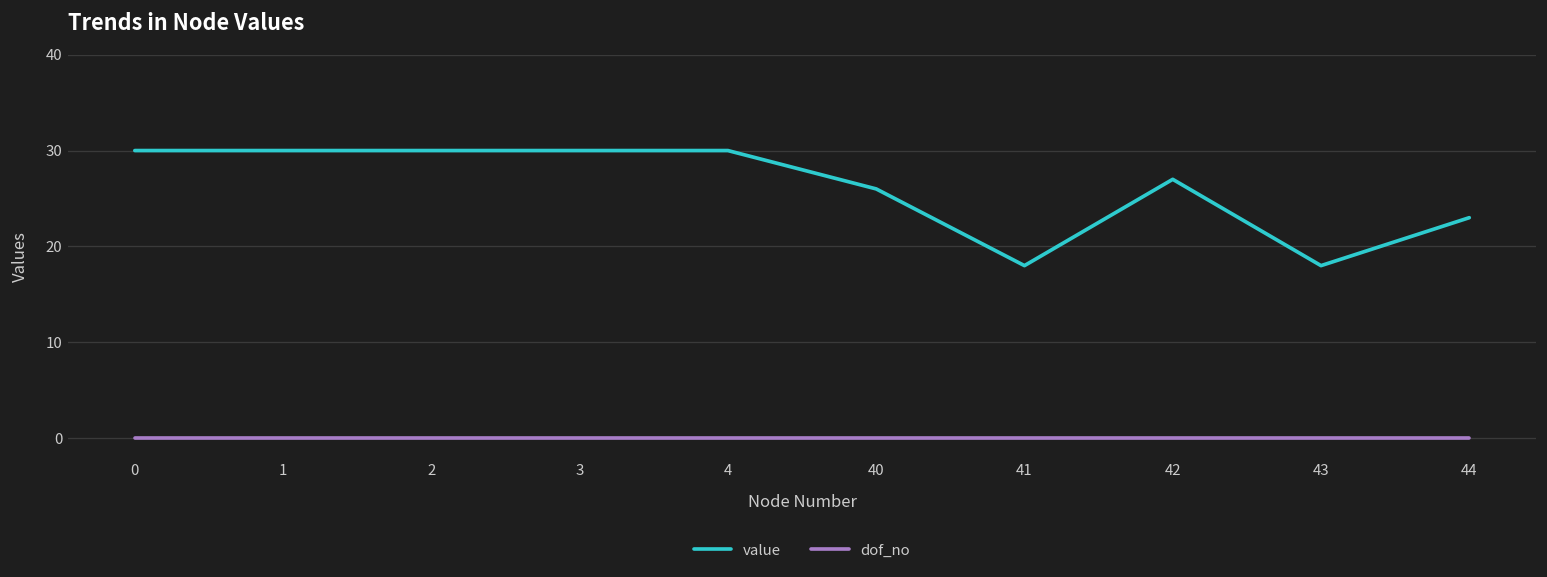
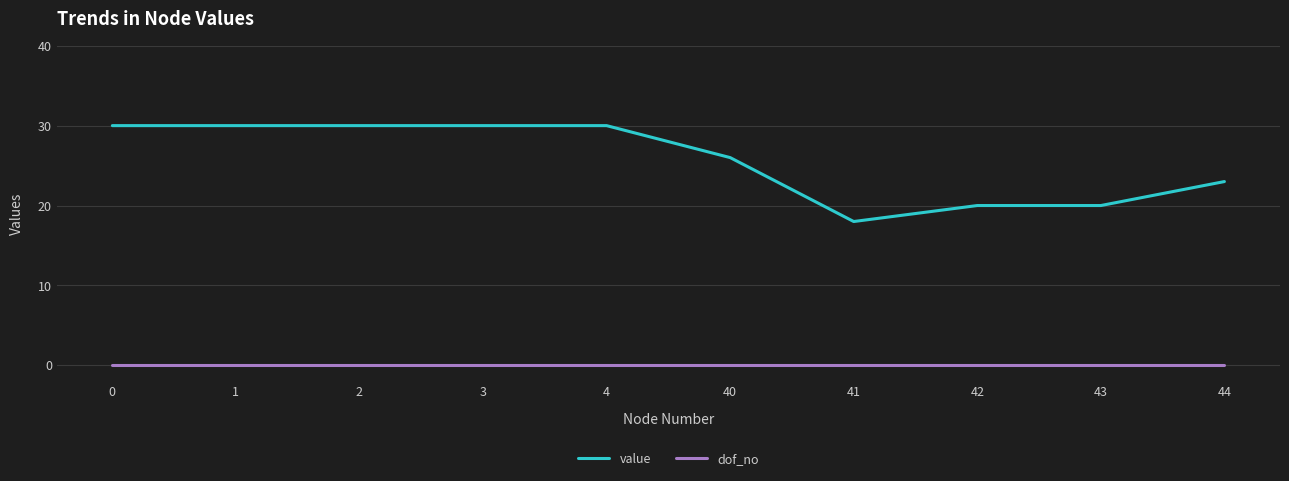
  {
    "value": {
      "0": 30,
      "1": 30,
      "2": 30,
      "3": 30,
      "4": 30,
      "40": 26,
      "41": 18,
-     "42": 27,
-     "43": 18,
+     "42": 20,
+     "43": 20,
      "44": 23
    },
    "dof_no": {
      "0": 0,
      "1": 0,
      "2": 0,
      "3": 0,
      "4": 0,
      "40": 0,
      "41": 0,
      "42": 0,
      "43": 0,
      "44": 0
    }
  }
